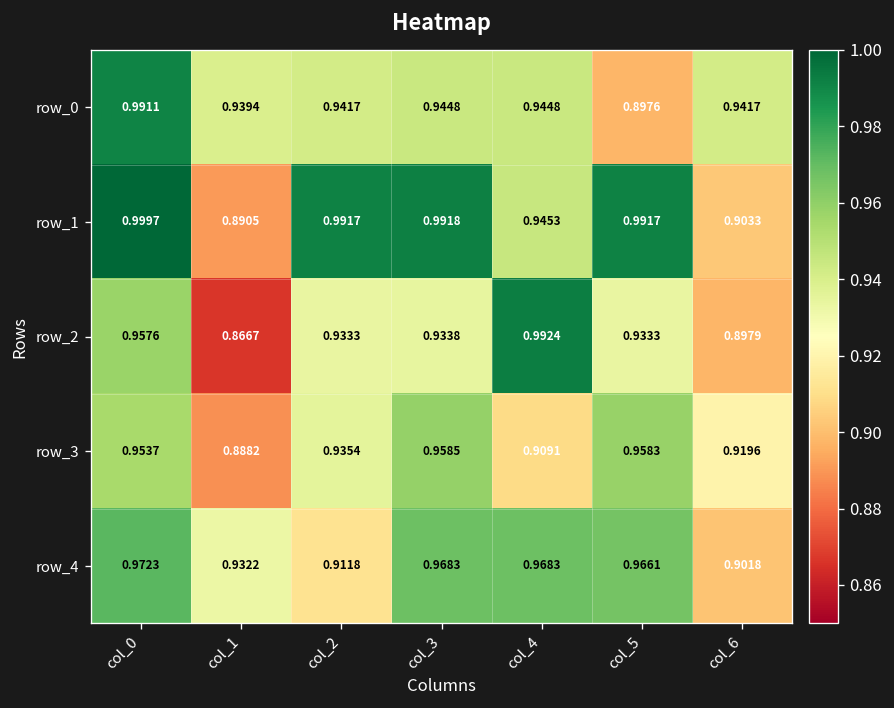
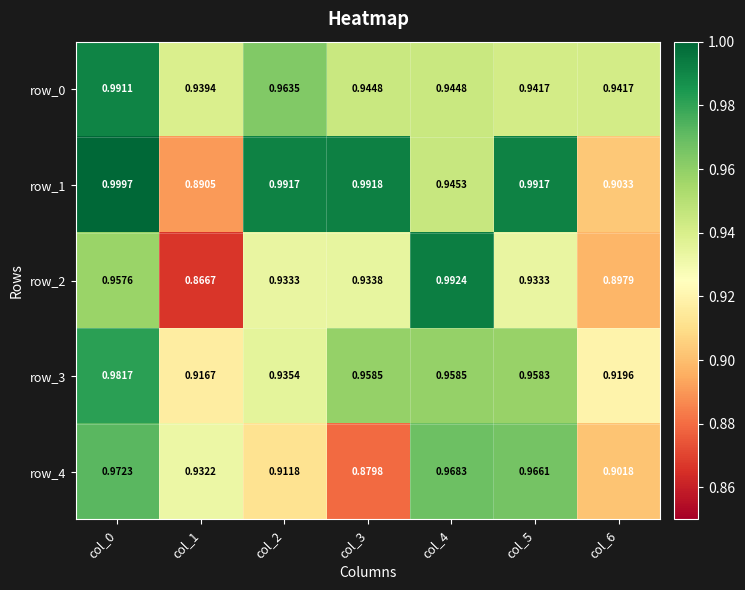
  {
    "row_0": {
      "col_0": 0.9911,
      "col_1": 0.9394,
-     "col_2": 0.9417,
+     "col_2": 0.9635,
      "col_3": 0.9448,
      "col_4": 0.9448,
-     "col_5": 0.8976,
+     "col_5": 0.9417,
      "col_6": 0.9417
    },
    "row_1": {
      "col_0": 0.9997,
      "col_1": 0.8905,
      "col_2": 0.9917,
      "col_3": 0.9918,
      "col_4": 0.9453,
      "col_5": 0.9917,
      "col_6": 0.9033
    },
    "row_2": {
      "col_0": 0.9576,
      "col_1": 0.8667,
      "col_2": 0.9333,
      "col_3": 0.9338,
      "col_4": 0.9924,
      "col_5": 0.9333,
      "col_6": 0.8979
    },
    "row_3": {
-     "col_0": 0.9537,
-     "col_1": 0.8882,
+     "col_0": 0.9817,
+     "col_1": 0.9167,
      "col_2": 0.9354,
      "col_3": 0.9585,
-     "col_4": 0.9091,
+     "col_4": 0.9585,
      "col_5": 0.9583,
      "col_6": 0.9196
    },
    "row_4": {
      "col_0": 0.9723,
      "col_1": 0.9322,
      "col_2": 0.9118,
-     "col_3": 0.9683,
+     "col_3": 0.8798,
      "col_4": 0.9683,
      "col_5": 0.9661,
      "col_6": 0.9018
    }
  }
